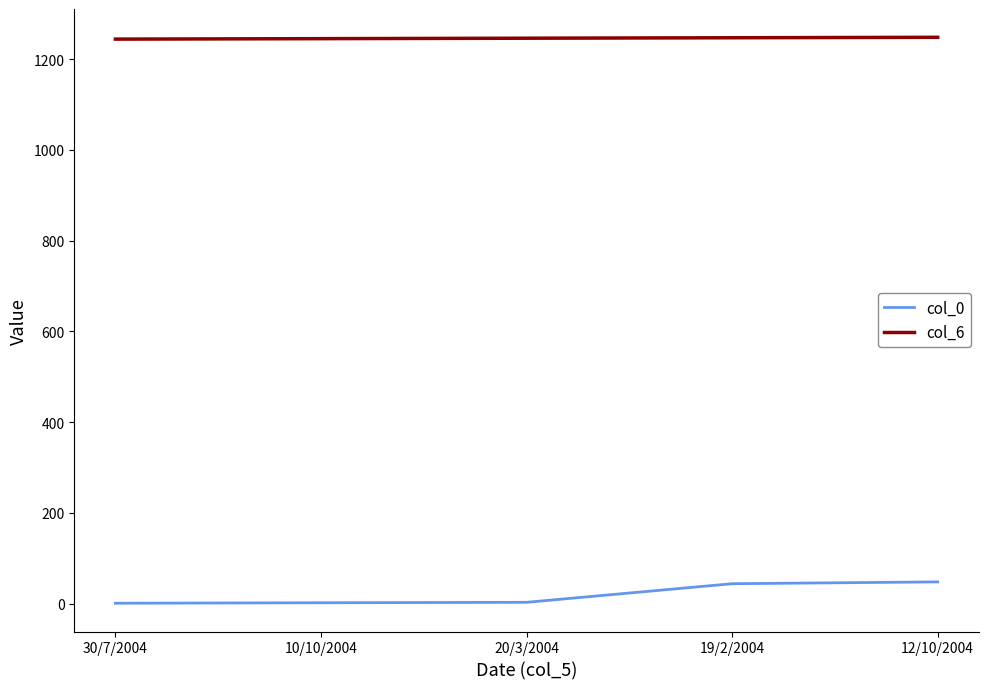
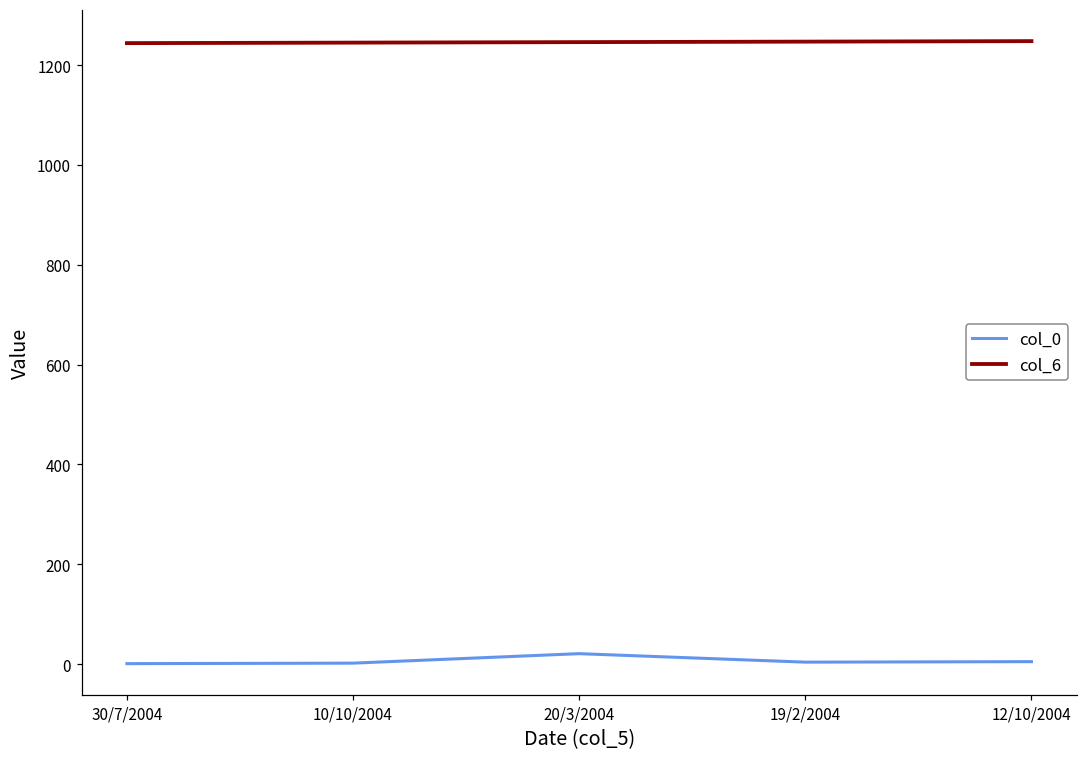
  {
    "col_0": {
      "30/7/2004": 0,
      "10/10/2004": 0,
-     "20/3/2004": 0,
-     "19/2/2004": 40,
-     "12/10/2004": 50
+     "20/3/2004": 20,
+     "19/2/2004": 0,
+     "12/10/2004": 10
    },
    "col_6": {
      "30/7/2004": 1240,
      "10/10/2004": 1250,
      "20/3/2004": 1250,
      "19/2/2004": 1250,
      "12/10/2004": 1250
    }
  }
